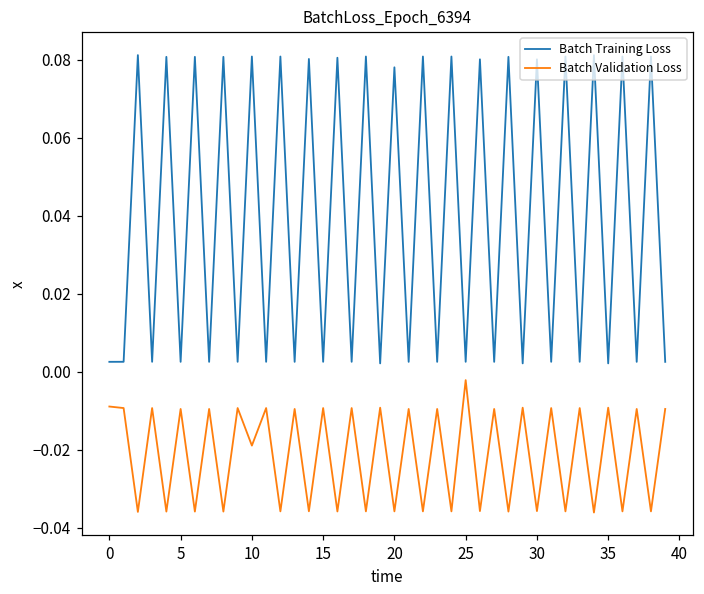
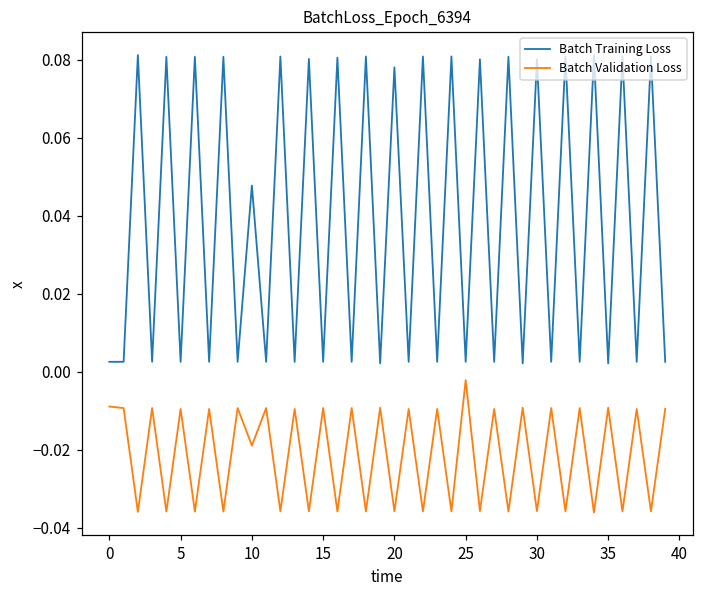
  {
    "Batch Training Loss": {
      "0": 0.003,
      "5": 0.003,
-     "10": 0.081,
+     "10": 0.048,
      "15": 0.003,
      "20": 0.078,
      "25": 0.003,
      "35": 0.002
    },
    "Batch Validation Loss": {
      "0": -0.009,
      "5": -0.010,
      "10": -0.019,
      "15": -0.009,
      "20": -0.036,
      "25": -0.002,
      "30": -0.036,
      "35": -0.009
    }
  }
